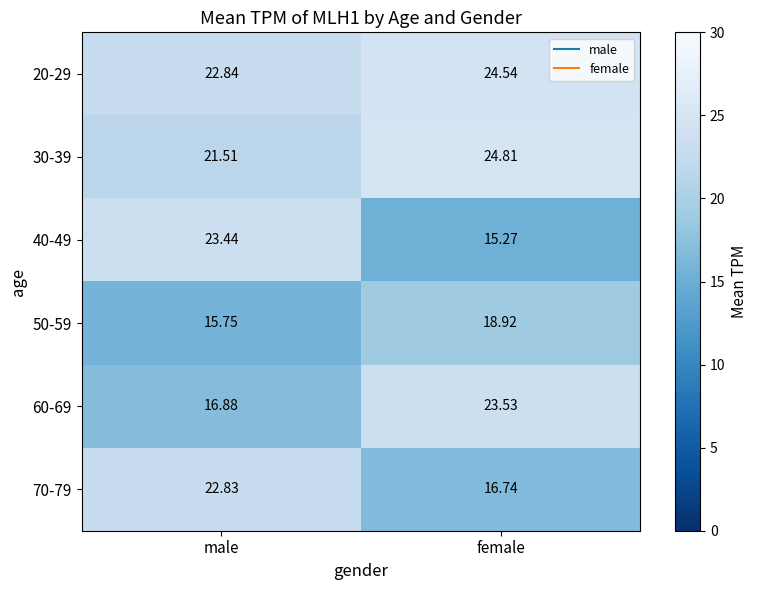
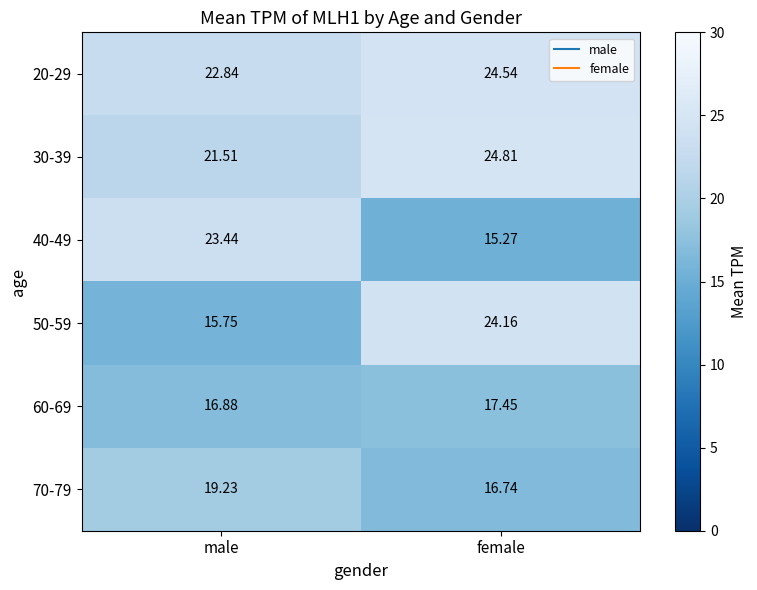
  {
    "20-29": {
      "male": 22.84,
      "female": 24.54
    },
    "30-39": {
      "male": 21.51,
      "female": 24.81
    },
    "40-49": {
      "male": 23.44,
      "female": 15.27
    },
    "50-59": {
      "male": 15.75,
-     "female": 18.92
+     "female": 24.16
    },
    "60-69": {
      "male": 16.88,
-     "female": 23.53
+     "female": 17.45
    },
    "70-79": {
-     "male": 22.83,
+     "male": 19.23,
      "female": 16.74
    }
  }
